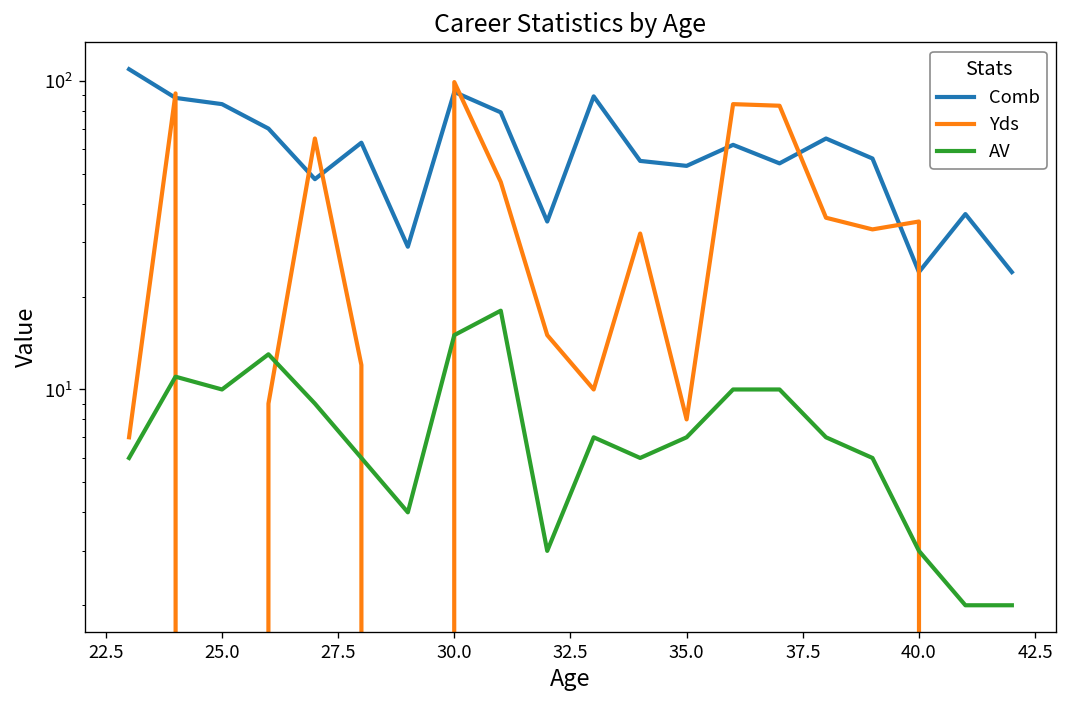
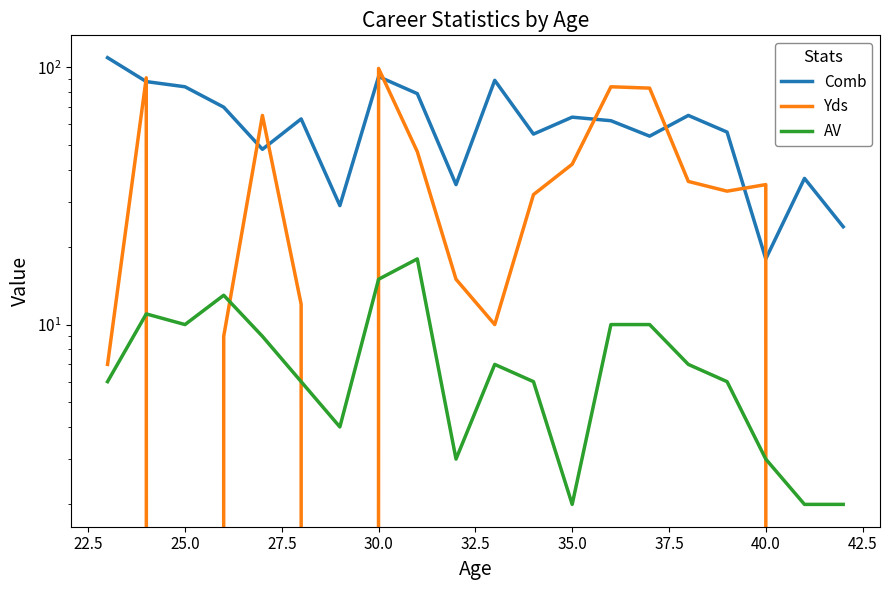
  {
    "Comb": {
      "25.0": 84,
      "30.0": 92,
-     "35.0": 53,
-     "40.0": 24
+     "35.0": 64,
+     "40.0": 18
    },
    "Yds": {
      "30.0": 99,
-     "35.0": 8,
+     "35.0": 42,
      "40.0": 35
    },
    "AV": {
      "25.0": 10,
      "30.0": 15,
-     "35.0": 7,
+     "35.0": 2,
      "40.0": 3
    }
  }
